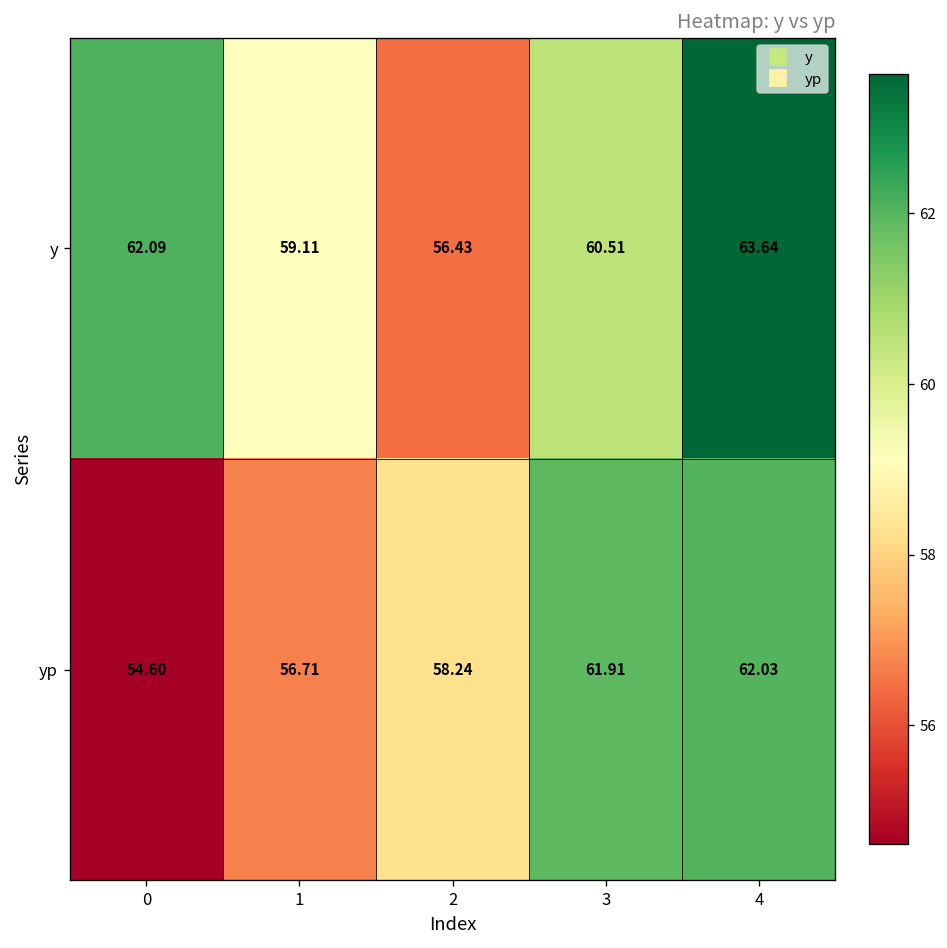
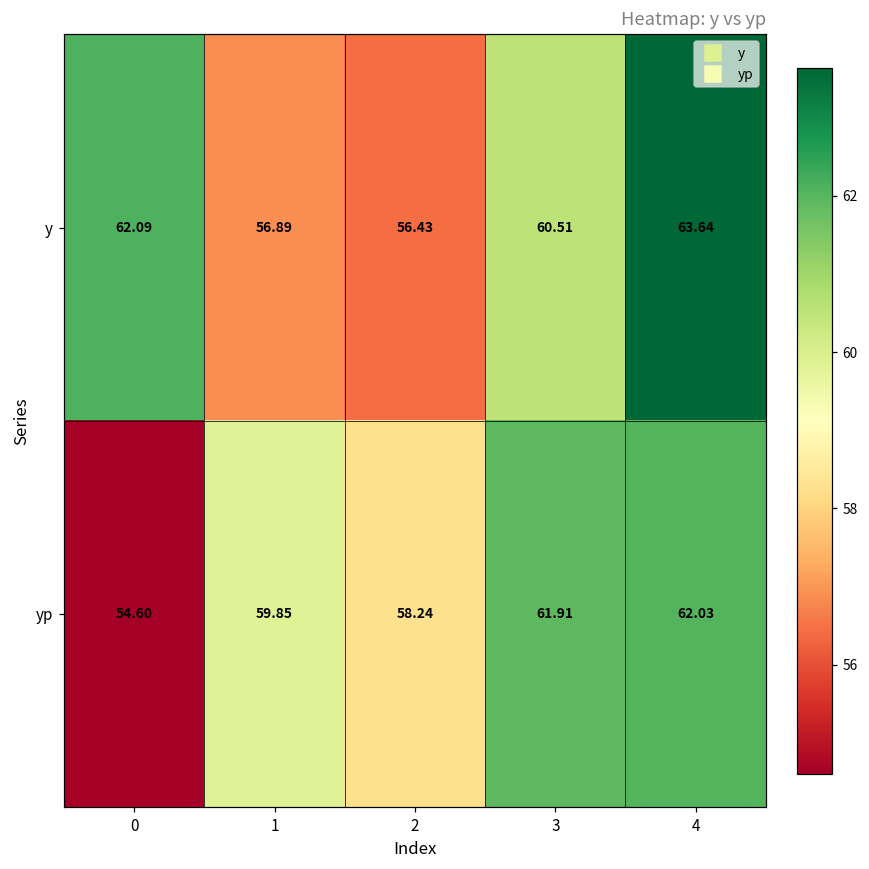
  {
    "y": {
      "0": 62.09,
-     "1": 59.11,
+     "1": 56.89,
      "2": 56.43,
      "3": 60.51,
      "4": 63.64
    },
    "yp": {
      "0": 54.60,
-     "1": 56.71,
+     "1": 59.85,
      "2": 58.24,
      "3": 61.91,
      "4": 62.03
    }
  }
